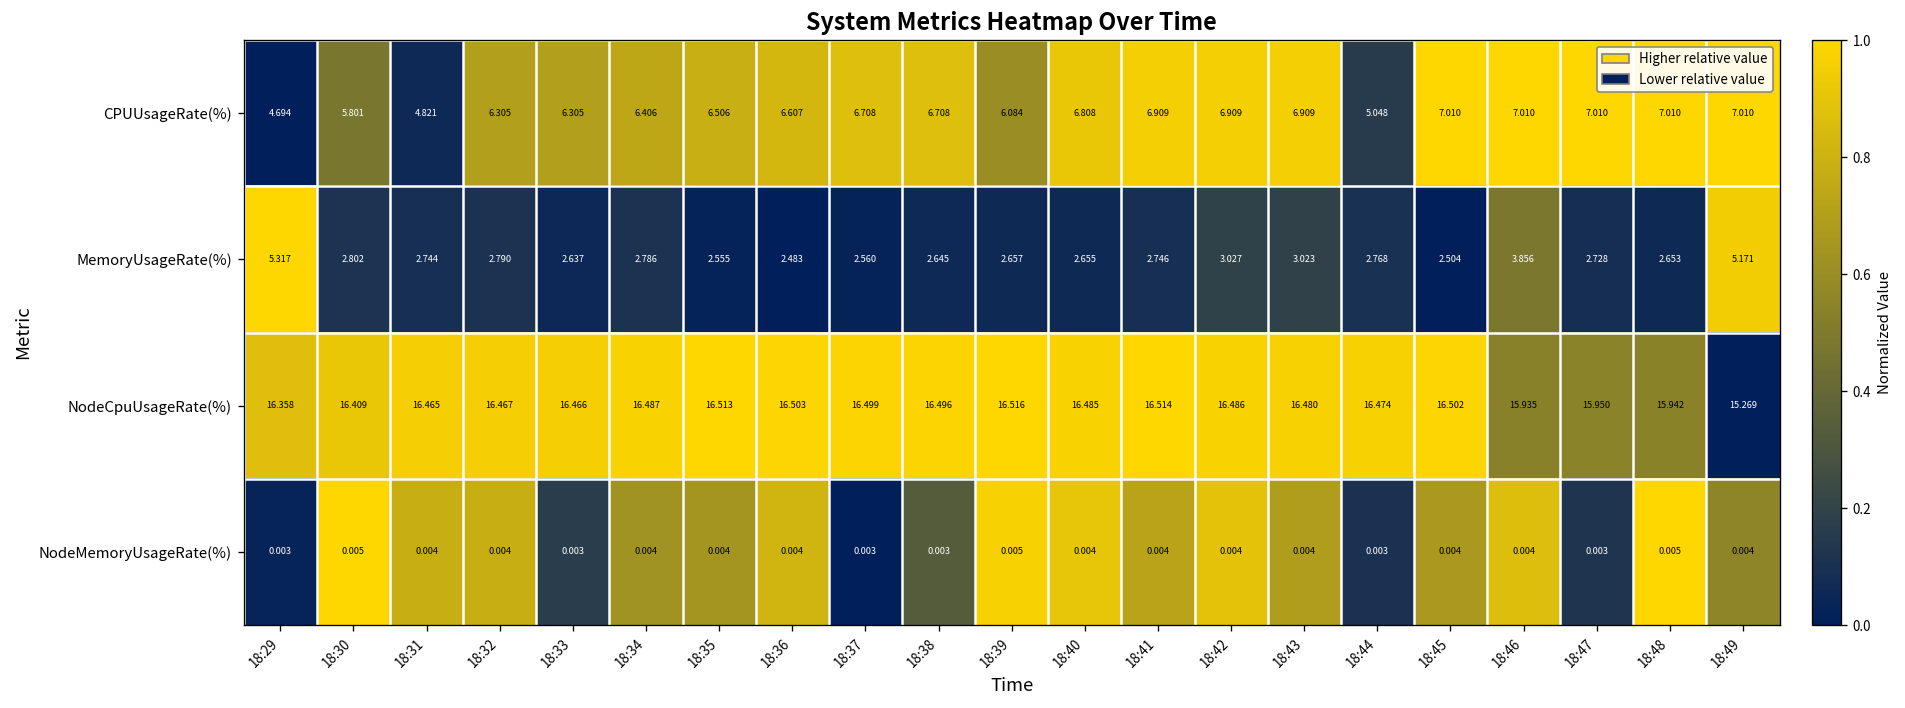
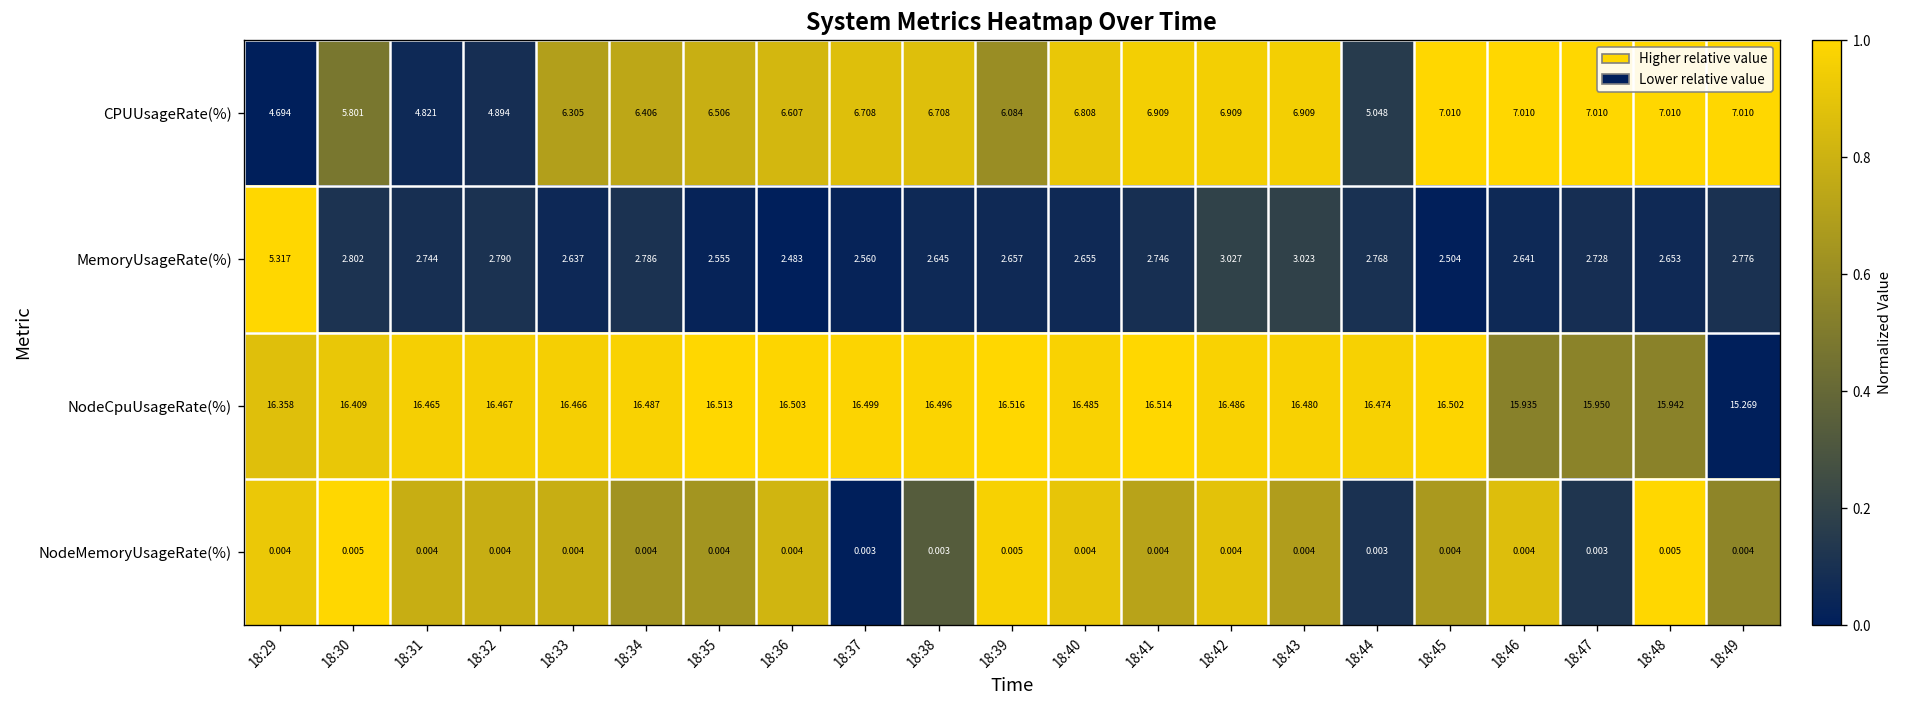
  {
    "CPUUsageRate(%)": {
      "18:29": 4.694,
      "18:30": 5.801,
      "18:31": 4.821,
-     "18:32": 6.305,
+     "18:32": 4.894,
      "18:33": 6.305,
      "18:34": 6.406,
      "18:35": 6.506,
      "18:36": 6.607,
      "18:37": 6.708,
      "18:38": 6.708,
      "18:39": 6.084,
      "18:40": 6.808,
      "18:41": 6.909,
      "18:42": 6.909,
      "18:43": 6.909,
      "18:44": 5.048,
      "18:45": 7.010,
      "18:46": 7.010,
      "18:47": 7.010,
      "18:48": 7.010,
      "18:49": 7.010
    },
    "MemoryUsageRate(%)": {
      "18:29": 5.317,
      "18:30": 2.802,
      "18:31": 2.744,
      "18:32": 2.790,
      "18:33": 2.637,
      "18:34": 2.786,
      "18:35": 2.555,
      "18:36": 2.483,
      "18:37": 2.560,
      "18:38": 2.645,
      "18:39": 2.657,
      "18:40": 2.655,
      "18:41": 2.746,
      "18:42": 3.027,
      "18:43": 3.023,
      "18:44": 2.768,
      "18:45": 2.504,
-     "18:46": 3.856,
+     "18:46": 2.641,
      "18:47": 2.728,
      "18:48": 2.653,
-     "18:49": 5.171
+     "18:49": 2.776
    },
    "NodeCpuUsageRate(%)": {
      "18:29": 16.358,
      "18:30": 16.409,
      "18:31": 16.465,
      "18:32": 16.467,
      "18:33": 16.466,
      "18:34": 16.487,
      "18:35": 16.513,
      "18:36": 16.503,
      "18:37": 16.499,
      "18:38": 16.496,
      "18:39": 16.516,
      "18:40": 16.485,
      "18:41": 16.514,
      "18:42": 16.486,
      "18:43": 16.480,
      "18:44": 16.474,
      "18:45": 16.502,
      "18:46": 15.935,
      "18:47": 15.950,
      "18:48": 15.942,
      "18:49": 15.269
    },
    "NodeMemoryUsageRate(%)": {
-     "18:29": 0.003,
+     "18:29": 0.004,
      "18:30": 0.005,
      "18:31": 0.004,
      "18:32": 0.004,
-     "18:33": 0.003,
+     "18:33": 0.004,
      "18:34": 0.004,
      "18:35": 0.004,
      "18:36": 0.004,
      "18:37": 0.003,
      "18:38": 0.003,
      "18:39": 0.005,
      "18:40": 0.004,
      "18:41": 0.004,
      "18:42": 0.004,
      "18:43": 0.004,
      "18:44": 0.003,
      "18:45": 0.004,
      "18:46": 0.004,
      "18:47": 0.003,
      "18:48": 0.005,
      "18:49": 0.004
    }
  }
